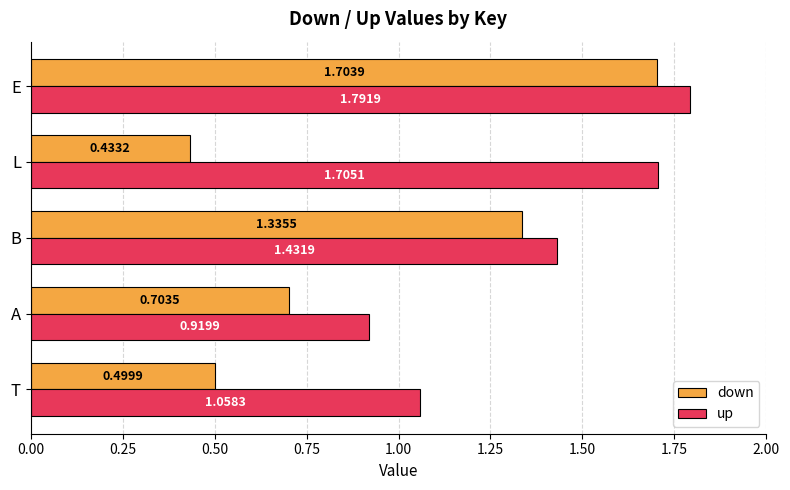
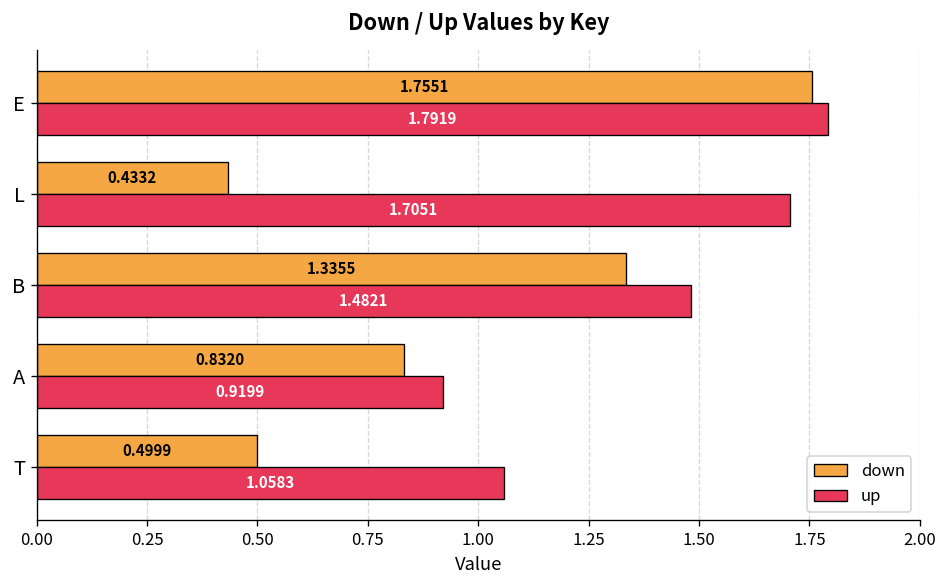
  {
    "down": {
-     "E": 1.7039,
+     "E": 1.7551,
      "L": 0.4332,
      "B": 1.3355,
-     "A": 0.7035,
+     "A": 0.8320,
      "T": 0.4999
    },
    "up": {
      "E": 1.7919,
      "L": 1.7051,
-     "B": 1.4319,
+     "B": 1.4821,
      "A": 0.9199,
      "T": 1.0583
    }
  }
